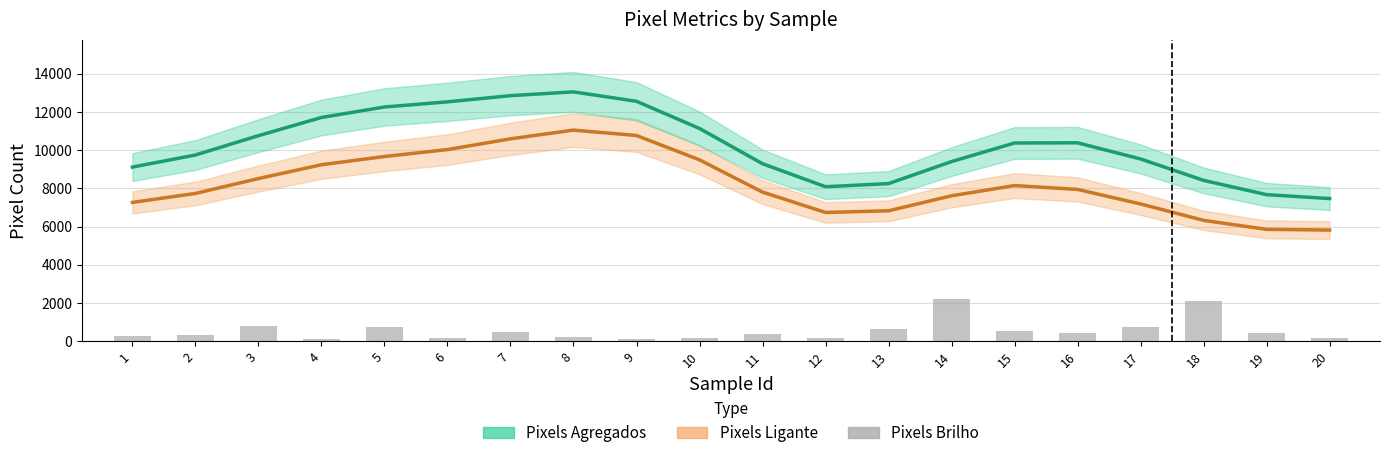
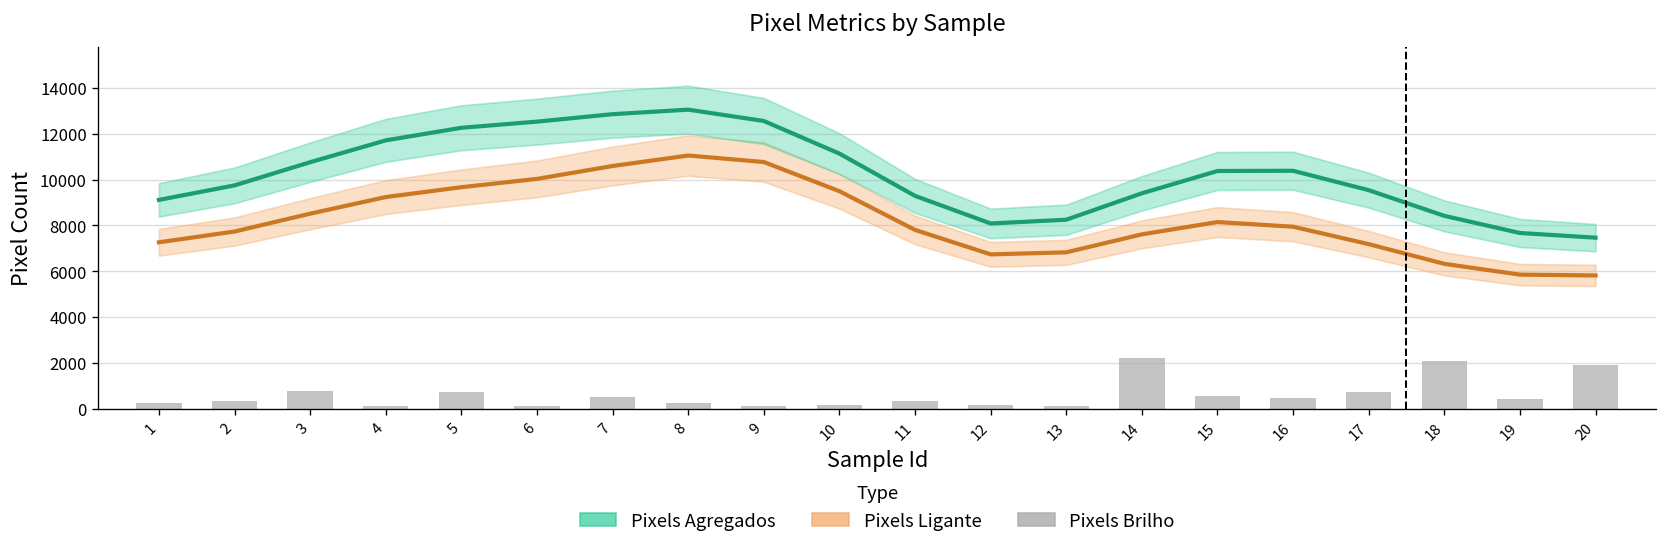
  {
    "Pixels Brilho": {
      "1": 200,
      "2": 300,
      "3": 800,
      "5": 700,
      "6": 100,
      "7": 500,
      "8": 200,
      "10": 200,
      "11": 400,
      "12": 200,
-     "13": 700,
+     "13": 100,
      "14": 2200,
      "15": 500,
      "16": 400,
      "17": 700,
      "18": 2100,
      "19": 400,
-     "20": 100
+     "20": 1900
    }
  }
